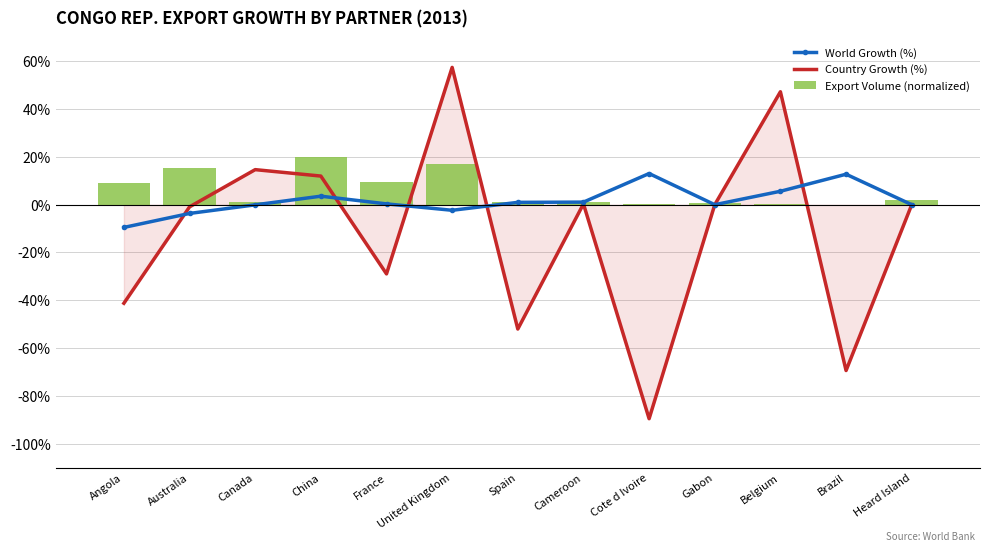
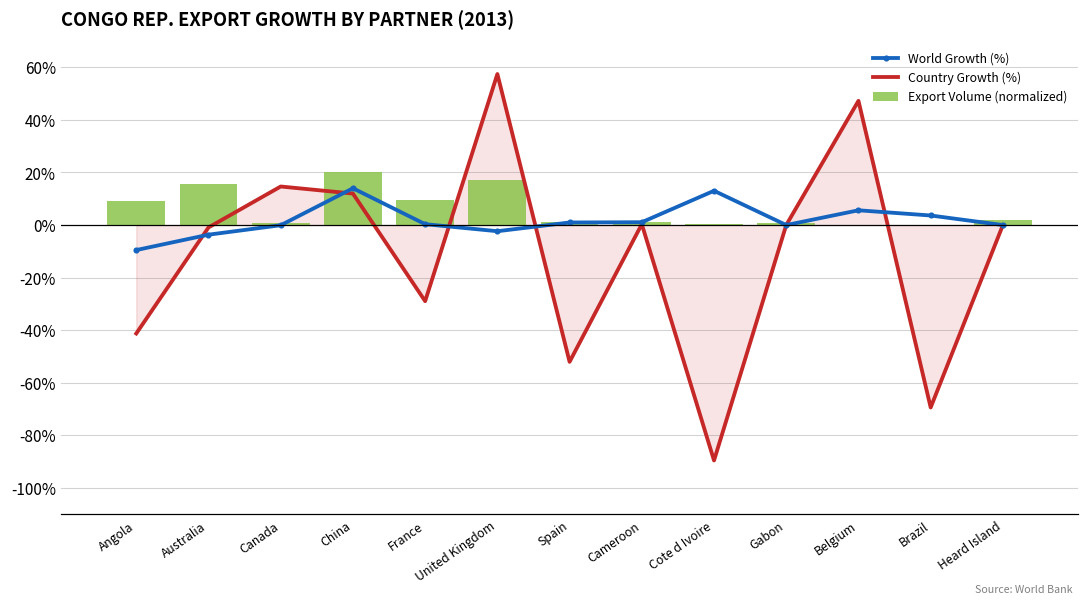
  {
    "World Growth (%)": {
      "Angola": "-10%",
      "Australia": "-4%",
      "Canada": "0%",
-     "China": "4%",
+     "China": "14%",
      "United Kingdom": "-2%",
      "Cote d Ivoire": "13%",
      "Belgium": "6%",
-     "Brazil": "13%"
+     "Brazil": "4%"
    },
    "Export Volume (normalized)": {
      "Angola": "9%",
      "Australia": "15%",
      "China": "20%",
      "France": "9%",
      "United Kingdom": "17%",
      "Spain": "1%",
      "Heard Island": "2%"
    }
  }
